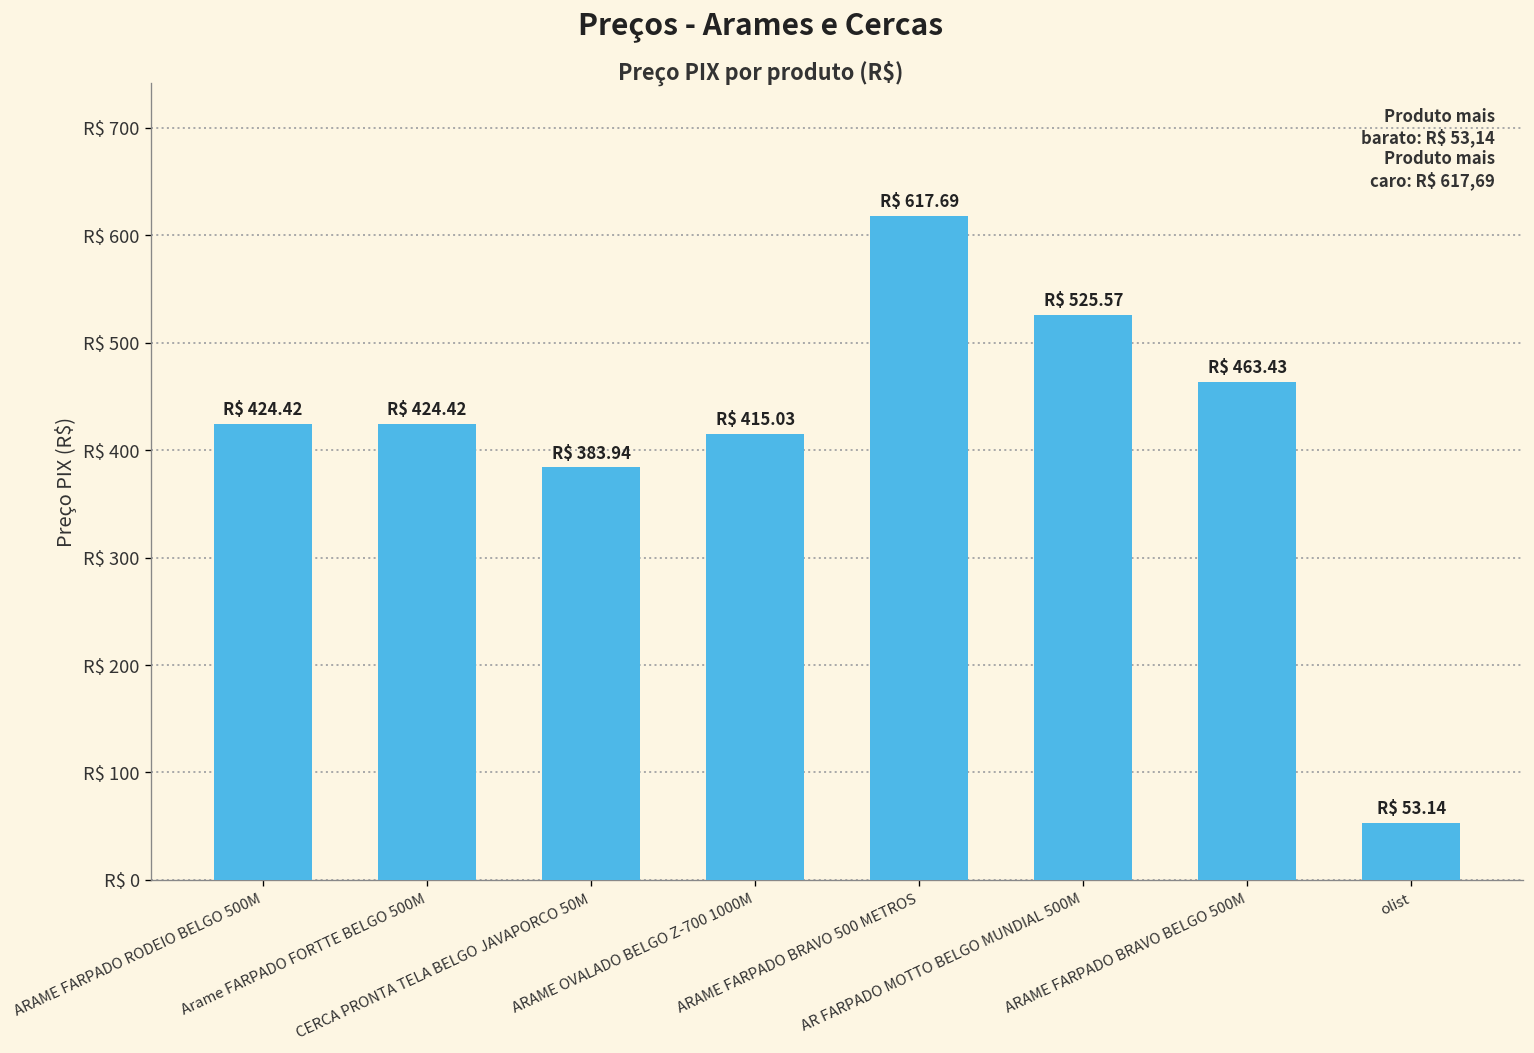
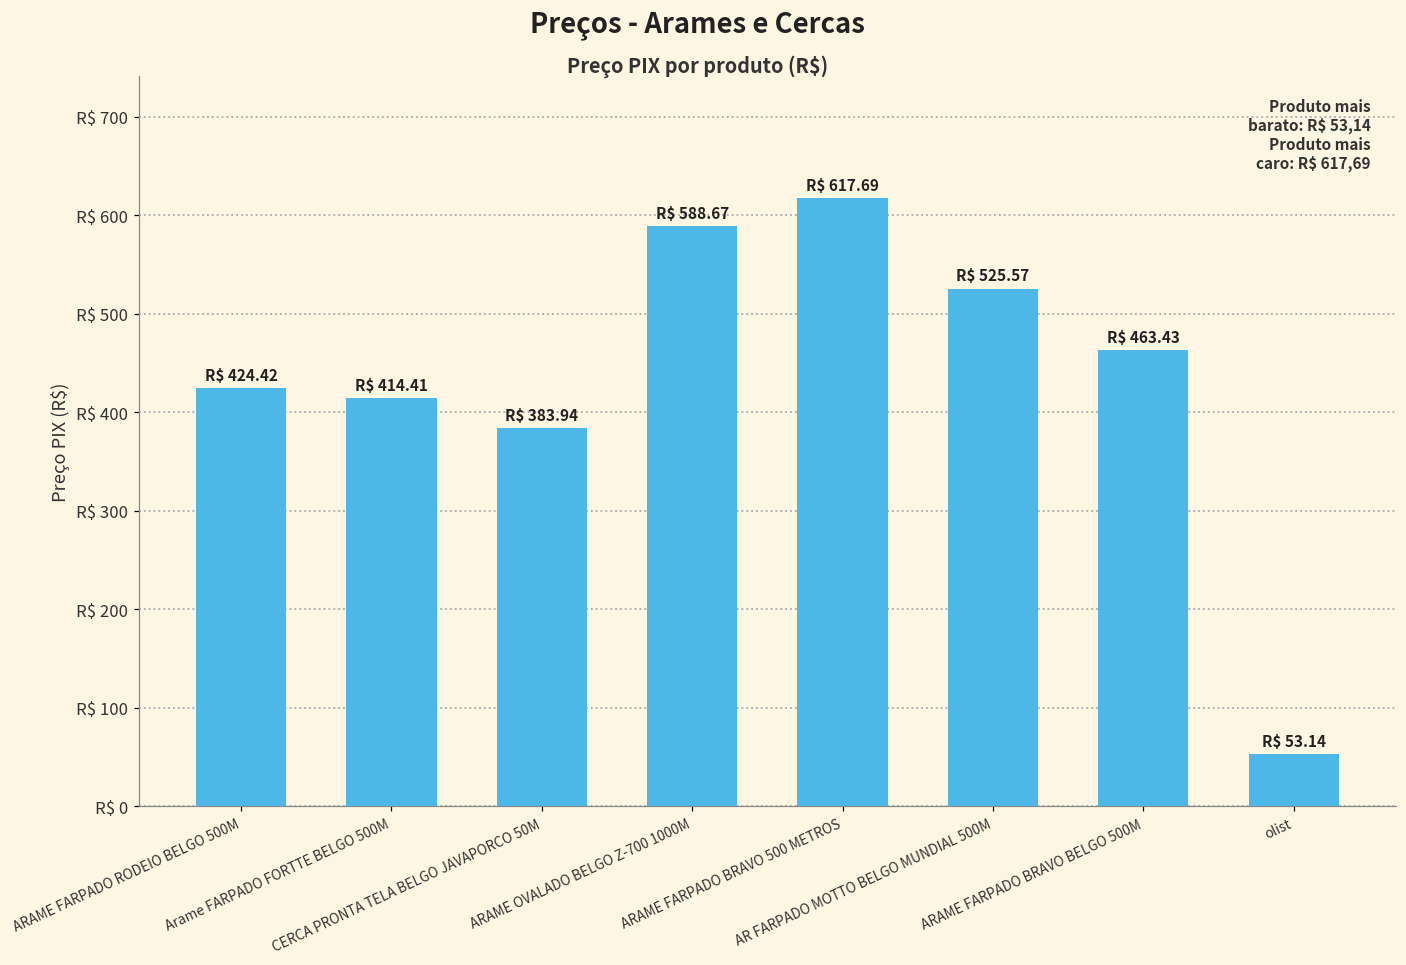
  {
    "ARAME FARPADO RODEIO BELGO 500M": 424.42,
-   "Arame FARPADO FORTTE BELGO 500M": 424.42,
+   "Arame FARPADO FORTTE BELGO 500M": 414.41,
    "CERCA PRONTA TELA BELGO JAVAPORCO 50M": 383.94,
-   "ARAME OVALADO BELGO Z-700 1000M": 415.03,
+   "ARAME OVALADO BELGO Z-700 1000M": 588.67,
    "ARAME FARPADO BRAVO 500 METROS": 617.69,
    "AR FARPADO MOTTO BELGO MUNDIAL 500M": 525.57,
    "ARAME FARPADO BRAVO BELGO 500M": 463.43,
    "olist": 53.14
  }
